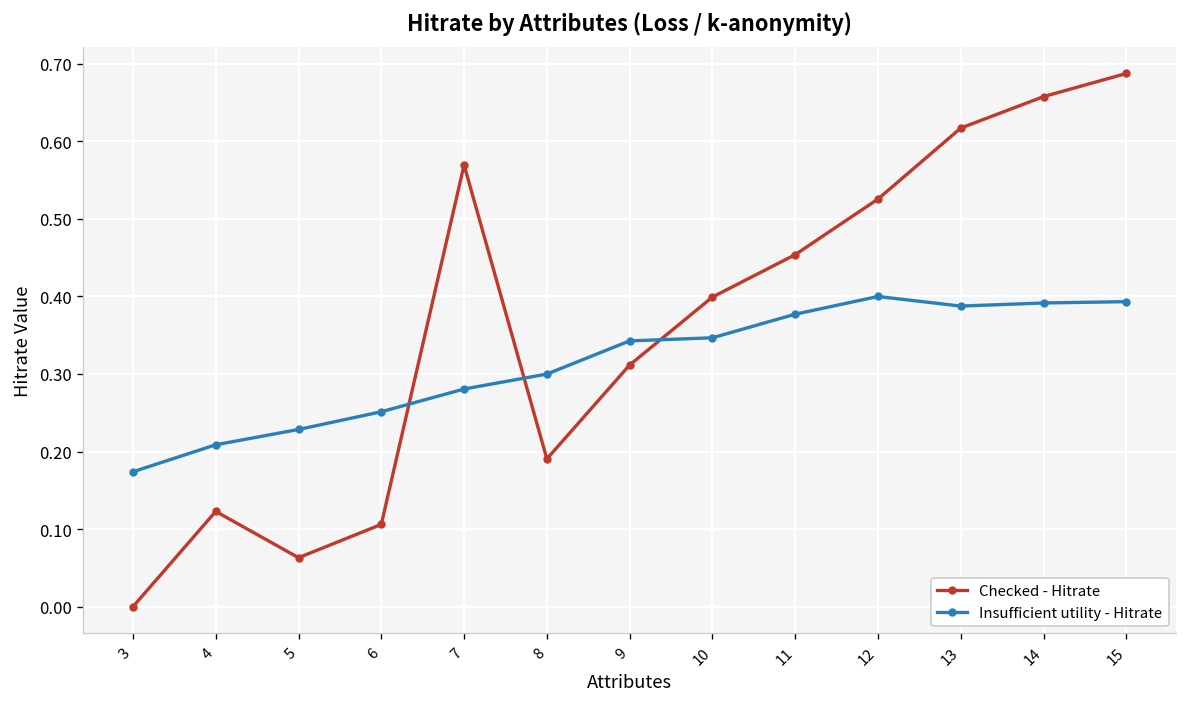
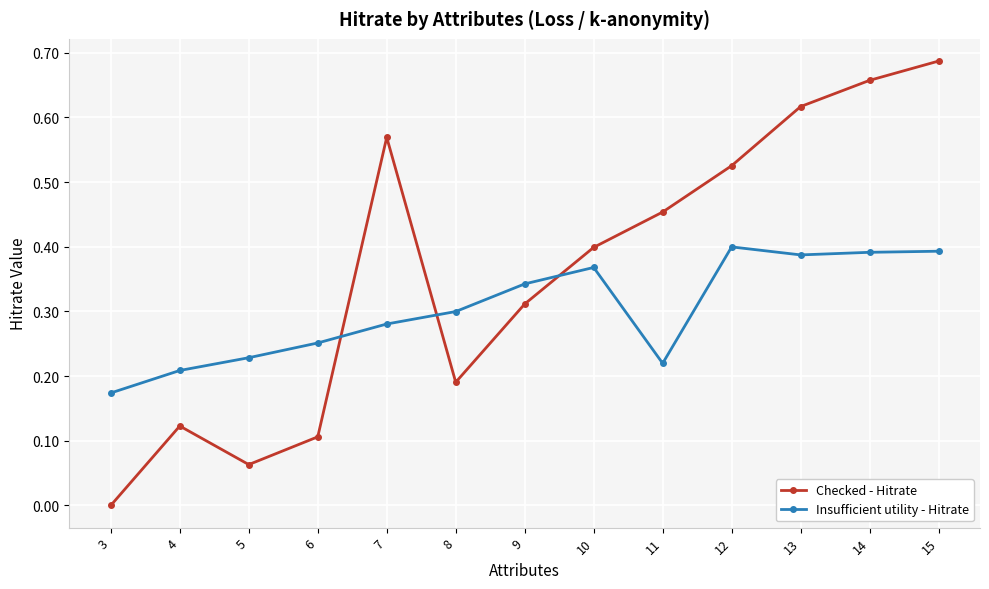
  {
    "Checked - Hitrate": {
      "3": 0.00,
      "4": 0.12,
      "5": 0.06,
      "6": 0.11,
      "7": 0.57,
      "8": 0.19,
      "9": 0.31,
      "10": 0.40,
      "11": 0.45,
      "12": 0.53,
      "13": 0.62,
      "14": 0.66,
      "15": 0.69
    },
    "Insufficient utility - Hitrate": {
      "3": 0.17,
      "4": 0.21,
      "5": 0.23,
      "6": 0.25,
      "7": 0.28,
      "8": 0.30,
      "9": 0.34,
-     "10": 0.35,
-     "11": 0.38,
+     "10": 0.37,
+     "11": 0.22,
      "12": 0.40,
      "13": 0.39,
      "14": 0.39,
      "15": 0.39
    }
  }
